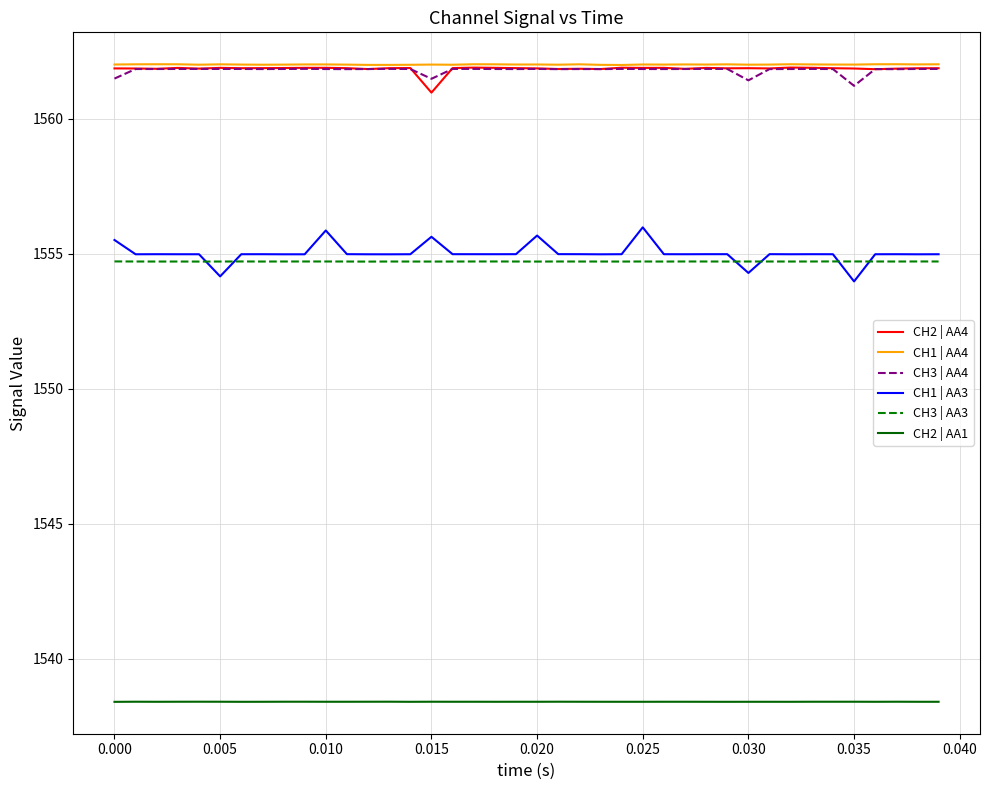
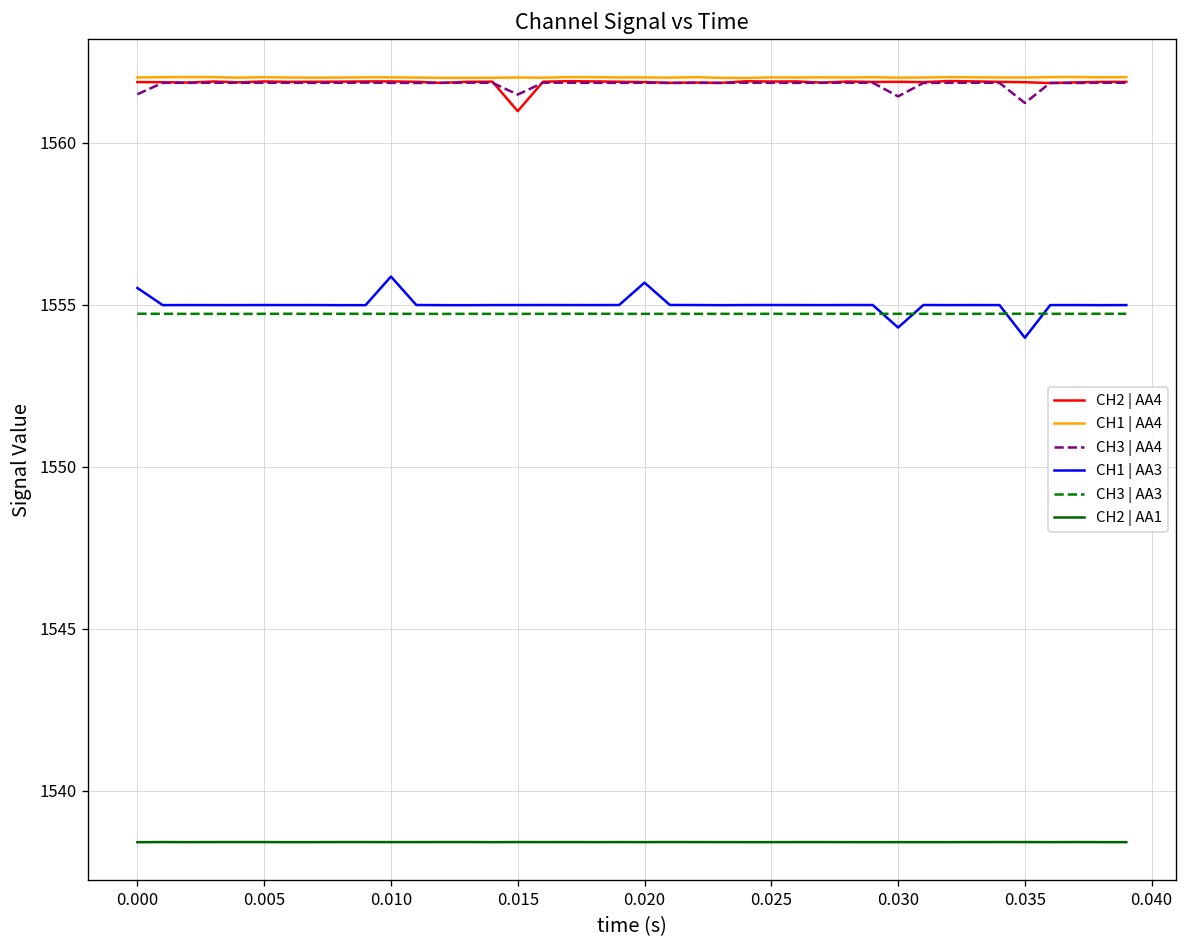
  {
    "CH2 | AA4": {
      "0.000": 1561.9,
      "0.015": 1561.0,
      "0.030": 1561.9,
      "0.035": 1561.9
    },
    "CH1 | AA4": {
      "0.000": 1562.0,
      "0.005": 1562.0,
      "0.010": 1562.0,
      "0.015": 1562.0,
      "0.020": 1562.0,
      "0.025": 1562.0,
      "0.030": 1562.0,
      "0.035": 1562.0
    },
    "CH3 | AA4": {
      "0.000": 1561.5,
      "0.015": 1561.5,
      "0.030": 1561.4,
      "0.035": 1561.2
    },
    "CH1 | AA3": {
      "0.000": 1555.5,
-     "0.005": 1554.2,
+     "0.005": 1555.0,
      "0.010": 1555.9,
-     "0.015": 1555.6,
+     "0.015": 1555.0,
      "0.020": 1555.7,
-     "0.025": 1556.0,
+     "0.025": 1555.0,
      "0.030": 1554.3,
      "0.035": 1554.0
    }
  }
